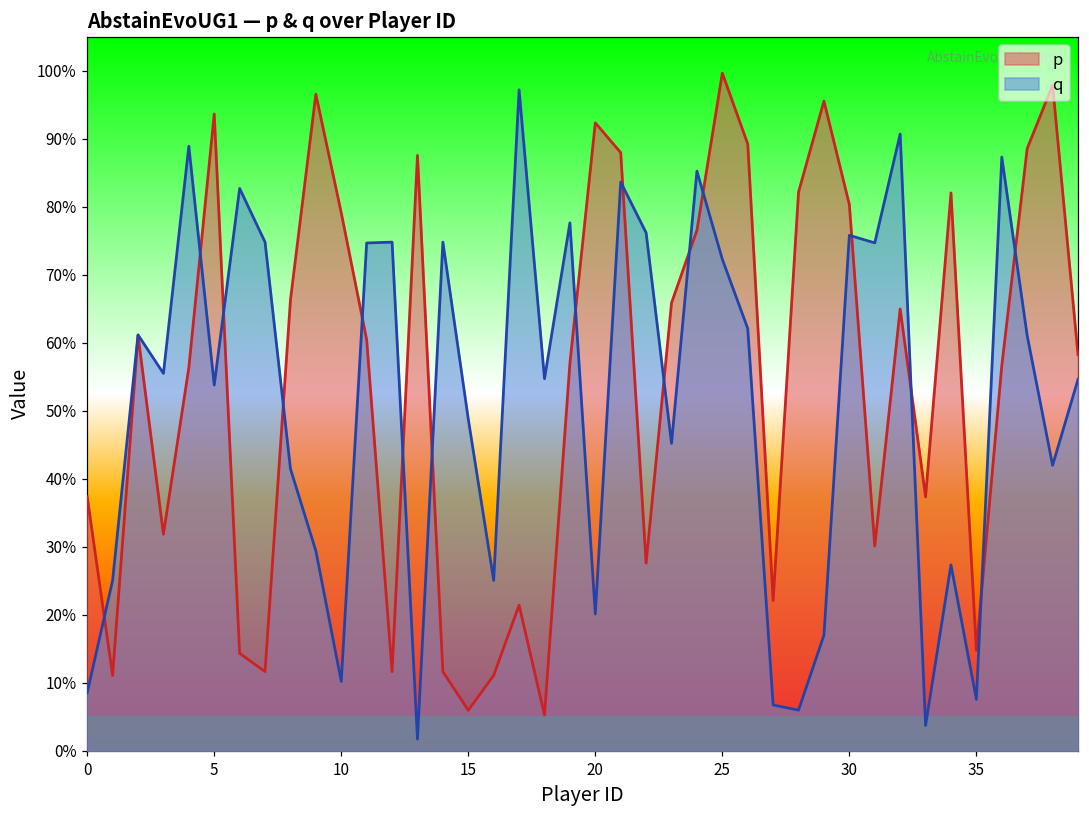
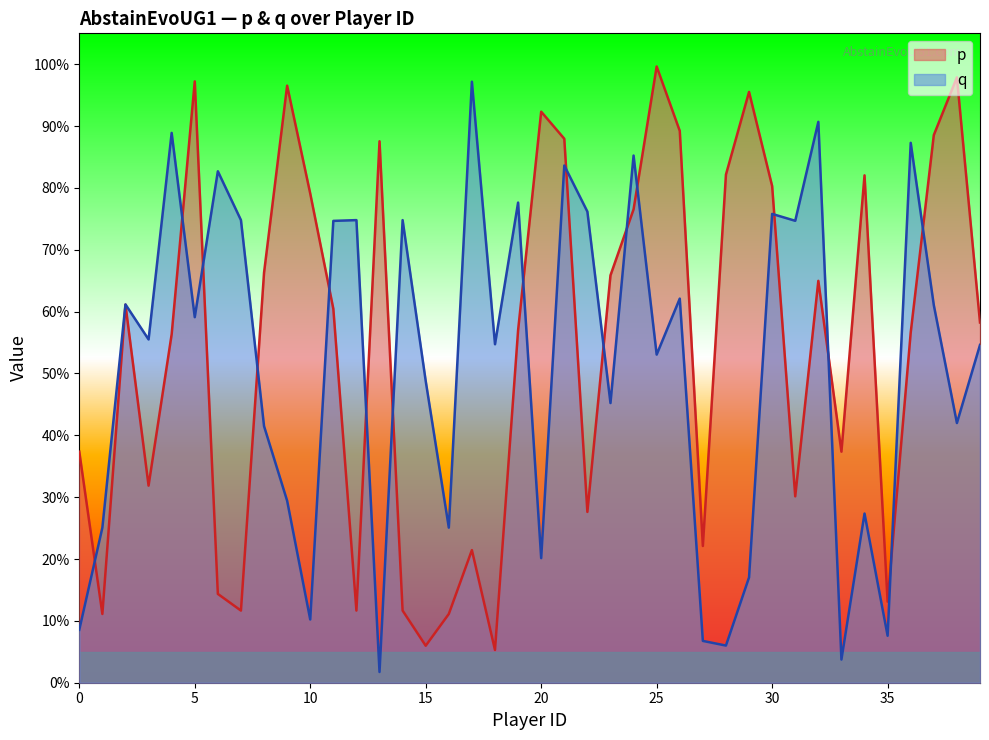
  {
    "p": {
      "0": "37%",
-     "5": "94%",
+     "5": "97%",
      "10": "79%",
      "15": "6%",
      "20": "92%",
      "25": "100%",
      "30": "80%",
-     "35": "15%"
+     "35": "13%"
    },
    "q": {
      "0": "9%",
-     "5": "54%",
+     "5": "59%",
      "10": "10%",
      "15": "49%",
      "20": "20%",
-     "25": "72%",
+     "25": "53%",
      "30": "76%",
      "35": "8%"
    }
  }
